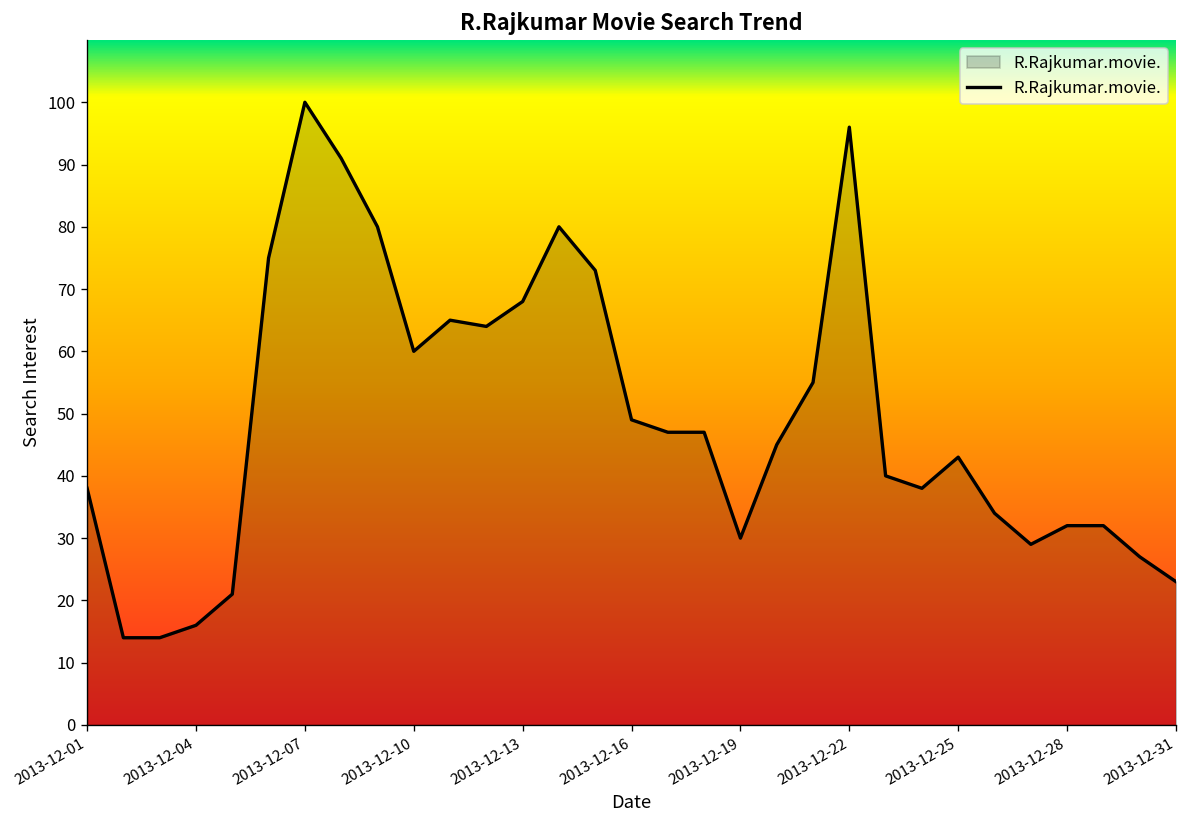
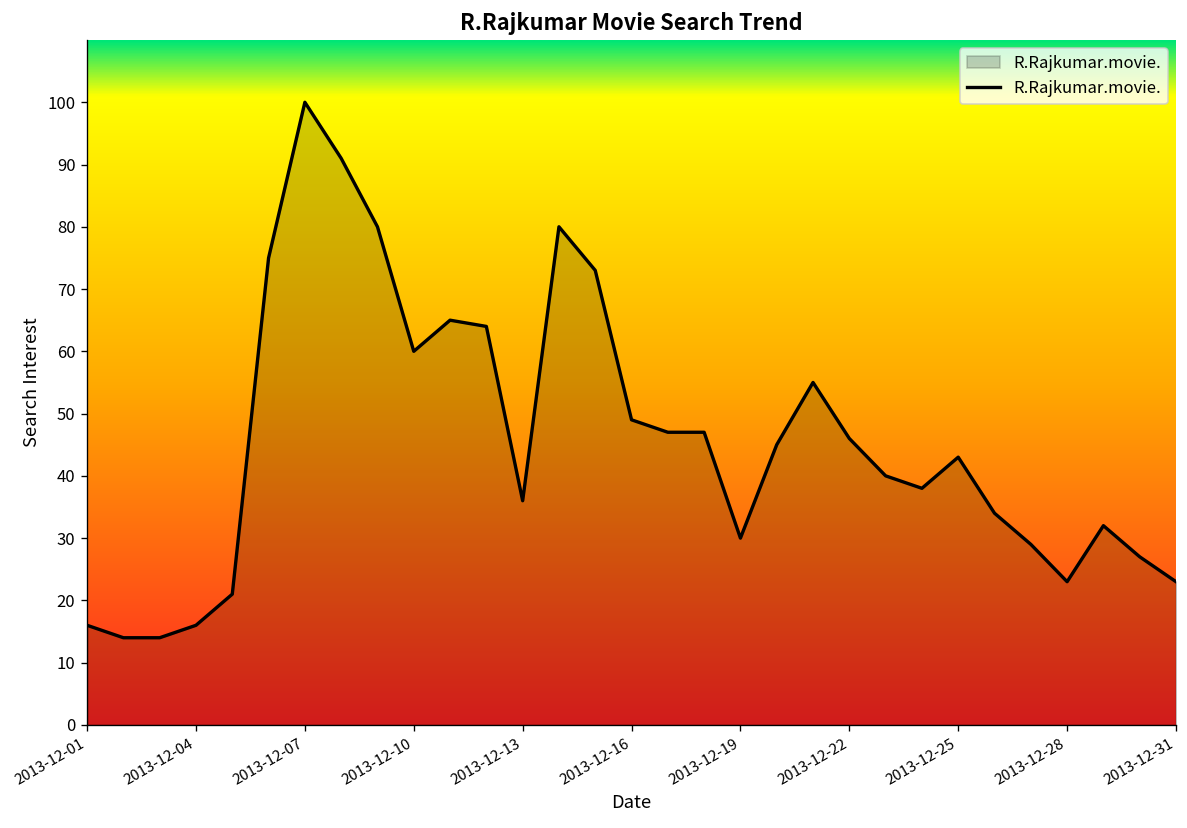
  {
-   "2013-12-01": 38,
+   "2013-12-01": 16,
    "2013-12-04": 16,
    "2013-12-07": 100,
    "2013-12-10": 60,
-   "2013-12-13": 68,
+   "2013-12-13": 36,
    "2013-12-16": 49,
    "2013-12-19": 30,
-   "2013-12-22": 96,
+   "2013-12-22": 46,
    "2013-12-25": 43,
-   "2013-12-28": 32,
+   "2013-12-28": 23,
    "2013-12-31": 23
  }
